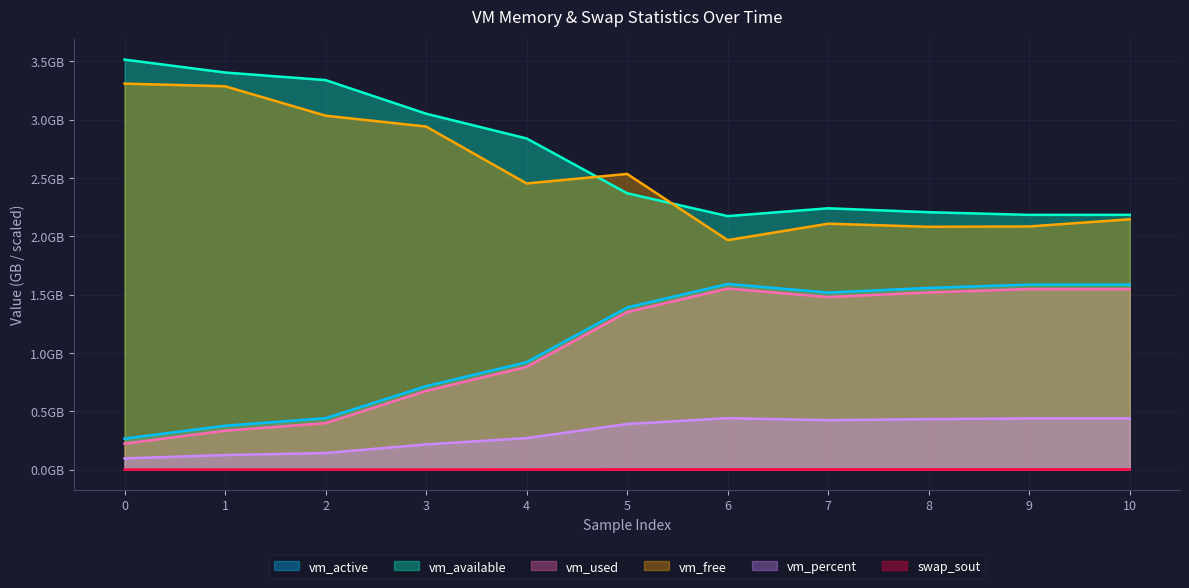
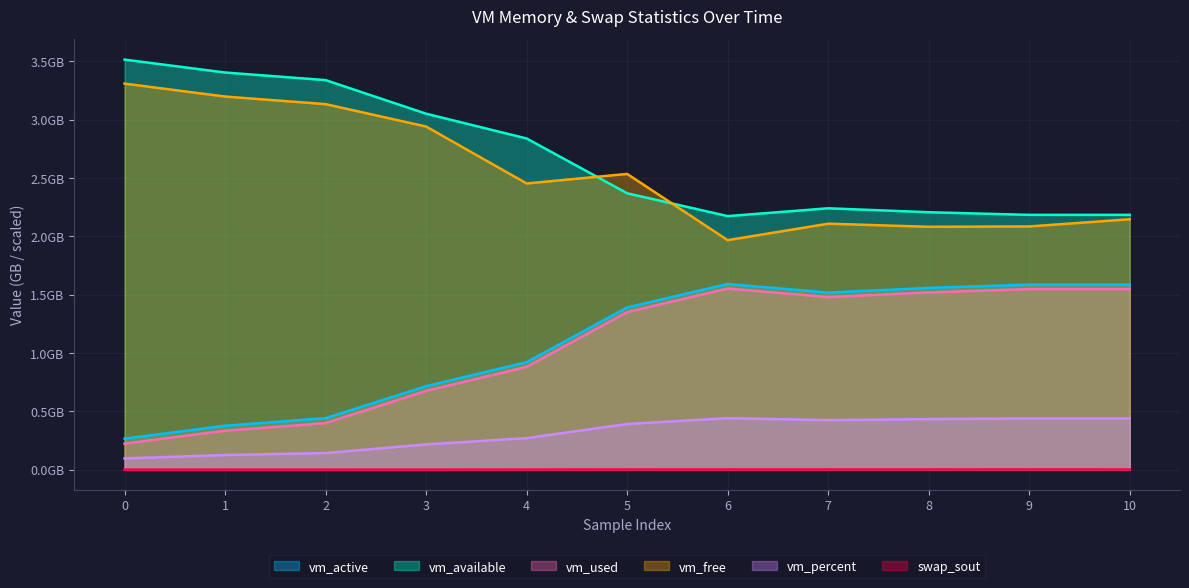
  {
    "vm_free": {
      "0": "3.31GB",
-     "1": "3.29GB",
-     "2": "3.03GB",
+     "1": "3.20GB",
+     "2": "3.13GB",
      "3": "2.94GB",
      "4": "2.45GB",
      "5": "2.54GB",
      "6": "1.97GB",
      "7": "2.11GB",
      "8": "2.08GB",
      "9": "2.08GB",
      "10": "2.15GB"
    },
    "swap_sout": {
      "0": "0.00GB",
      "1": "0.00GB",
      "2": "0.00GB",
      "3": "0.00GB",
      "4": "0.00GB",
      "5": "0.00GB",
      "6": "0.00GB",
      "7": "0.00GB",
      "8": "0.00GB",
      "9": "0.00GB",
      "10": "0.00GB"
    }
  }
